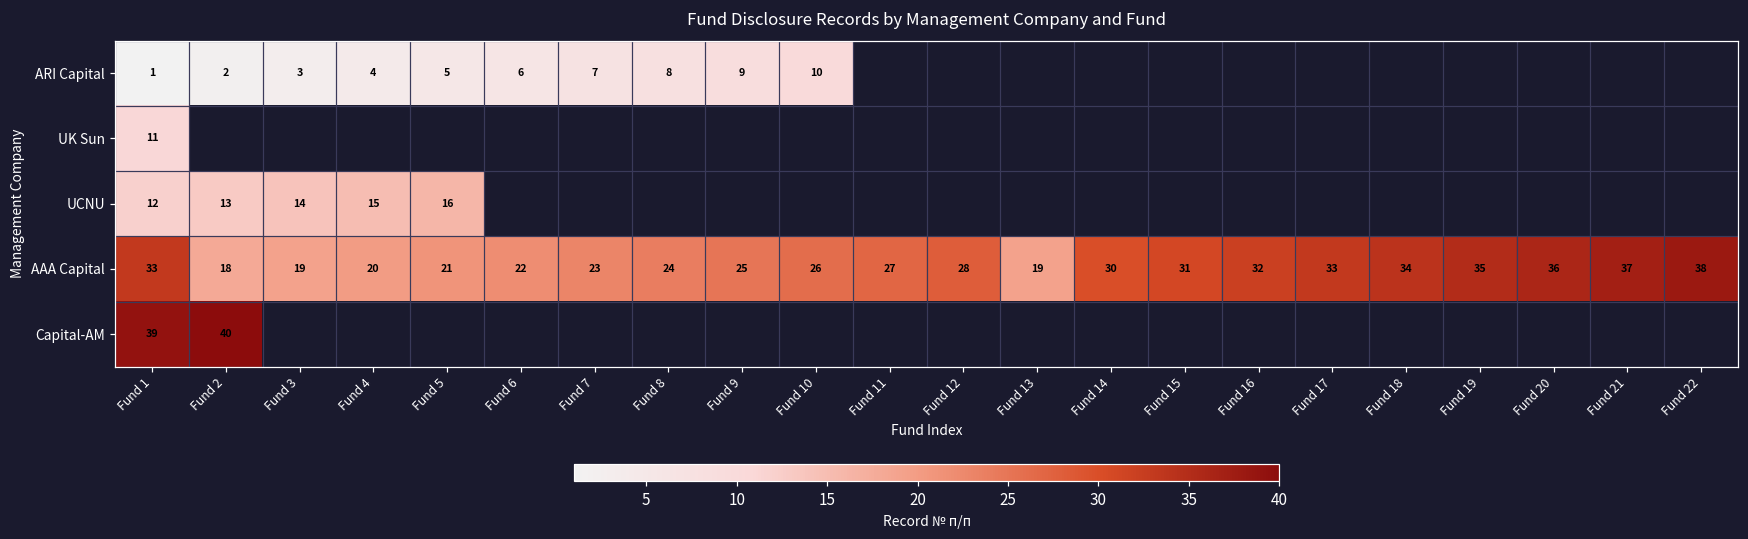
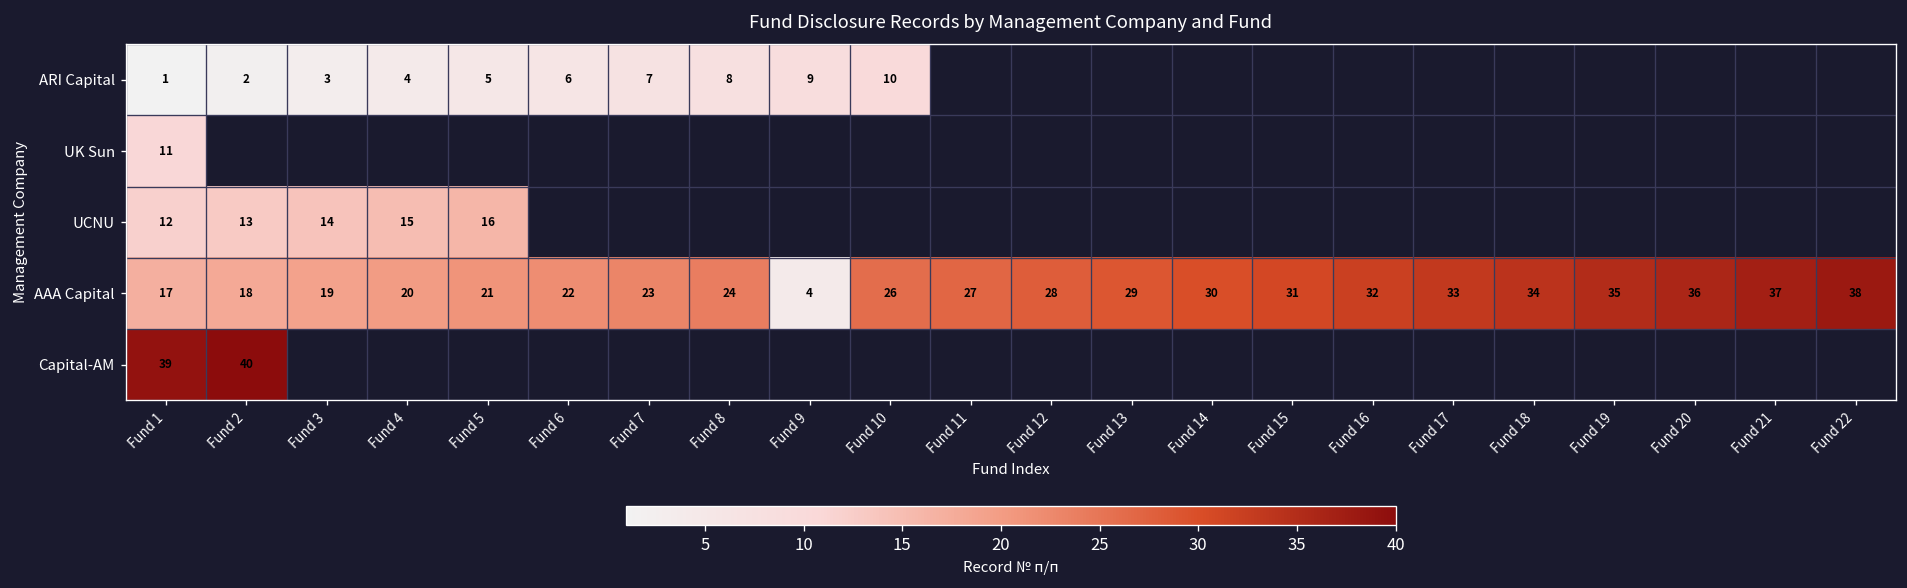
  {
    "ARI Capital": {
      "Fund 1": 1,
      "Fund 2": 2,
      "Fund 3": 3,
      "Fund 4": 4,
      "Fund 5": 5,
      "Fund 6": 6,
      "Fund 7": 7,
      "Fund 8": 8,
      "Fund 9": 9,
      "Fund 10": 10
    },
    "UK Sun": {
      "Fund 1": 11
    },
    "UCNU": {
      "Fund 1": 12,
      "Fund 2": 13,
      "Fund 3": 14,
      "Fund 4": 15,
      "Fund 5": 16
    },
    "AAA Capital": {
-     "Fund 1": 33,
+     "Fund 1": 17,
      "Fund 2": 18,
      "Fund 3": 19,
      "Fund 4": 20,
      "Fund 5": 21,
      "Fund 6": 22,
      "Fund 7": 23,
      "Fund 8": 24,
-     "Fund 9": 25,
+     "Fund 9": 4,
      "Fund 10": 26,
      "Fund 11": 27,
      "Fund 12": 28,
-     "Fund 13": 19,
+     "Fund 13": 29,
      "Fund 14": 30,
      "Fund 15": 31,
      "Fund 16": 32,
      "Fund 17": 33,
      "Fund 18": 34,
      "Fund 19": 35,
      "Fund 20": 36,
      "Fund 21": 37,
      "Fund 22": 38
    },
    "Capital-AM": {
      "Fund 1": 39,
      "Fund 2": 40
    }
  }
